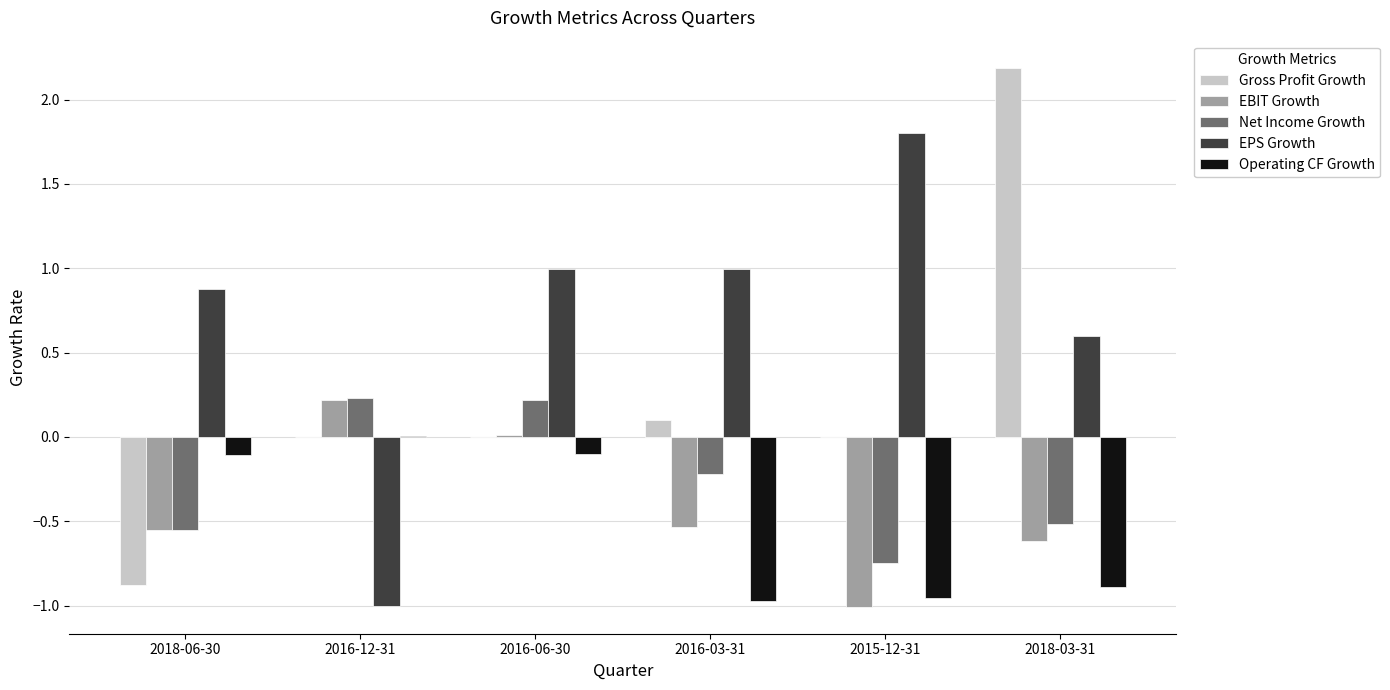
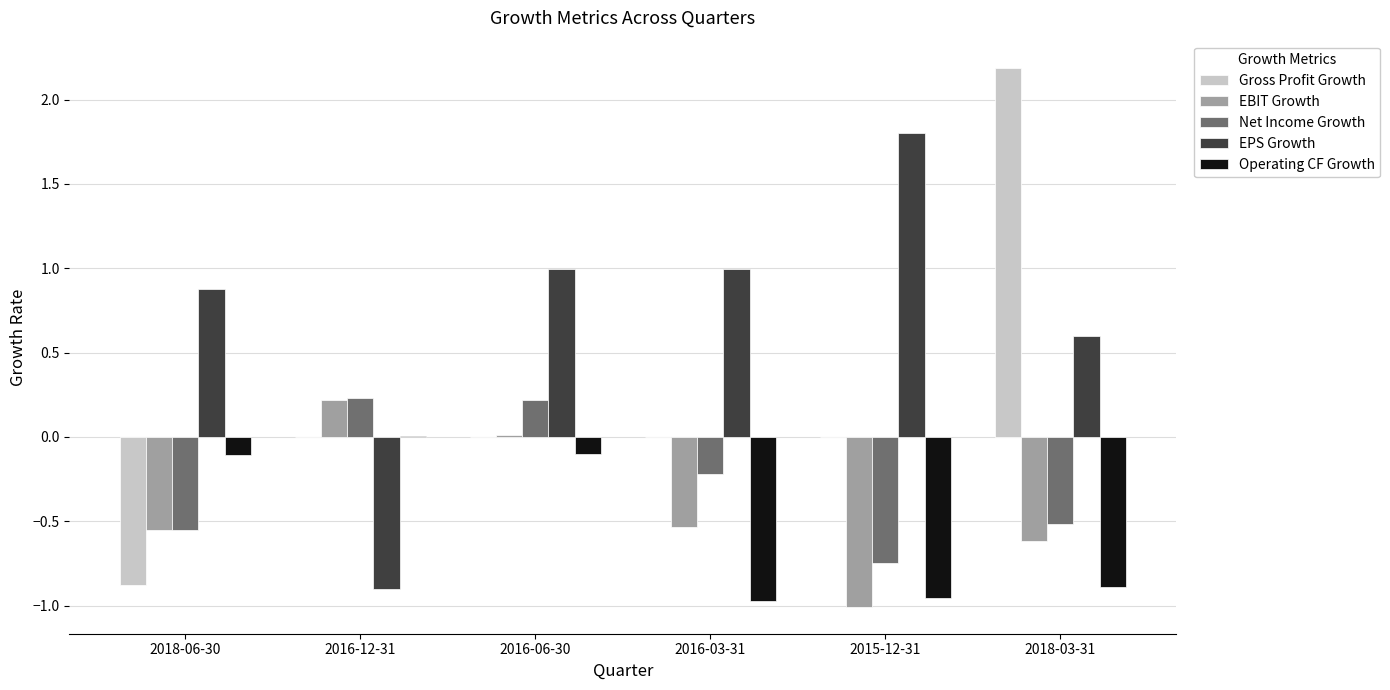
  {
    "Gross Profit Growth": {
      "2018-06-30": -0.88,
      "2016-12-31": 0.0,
      "2016-06-30": 0.0,
-     "2016-03-31": 0.1,
+     "2016-03-31": 0.0,
      "2015-12-31": 0.0,
      "2018-03-31": 2.2
    },
    "EBIT Growth": {
      "2018-06-30": -0.55,
      "2016-12-31": 0.22,
      "2016-03-31": -0.54,
      "2015-12-31": -1.0,
      "2018-03-31": -0.62
    },
    "Net Income Growth": {
      "2018-06-30": -0.55,
      "2016-12-31": 0.23,
      "2016-06-30": 0.22,
      "2016-03-31": -0.22,
      "2015-12-31": -0.75,
      "2018-03-31": -0.52
    },
    "EPS Growth": {
      "2018-06-30": 0.87,
-     "2016-12-31": -1.0,
+     "2016-12-31": -0.9,
      "2016-06-30": 1.0,
      "2016-03-31": 1.0,
      "2015-12-31": 1.8,
      "2018-03-31": 0.6
    },
    "Operating CF Growth": {
      "2018-06-30": -0.1,
      "2016-06-30": -0.1,
      "2016-03-31": -0.97,
      "2015-12-31": -0.96,
      "2018-03-31": -0.9
    }
  }
